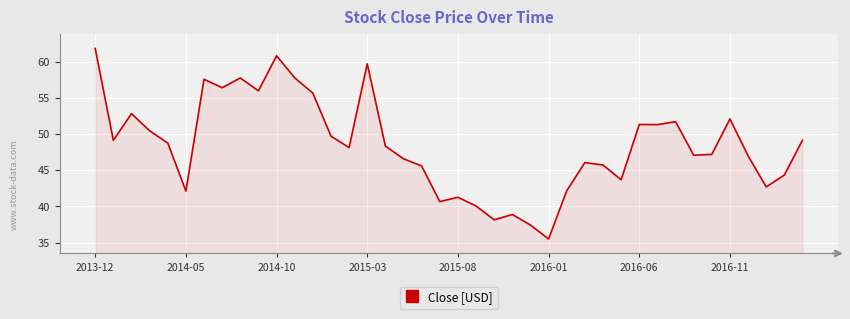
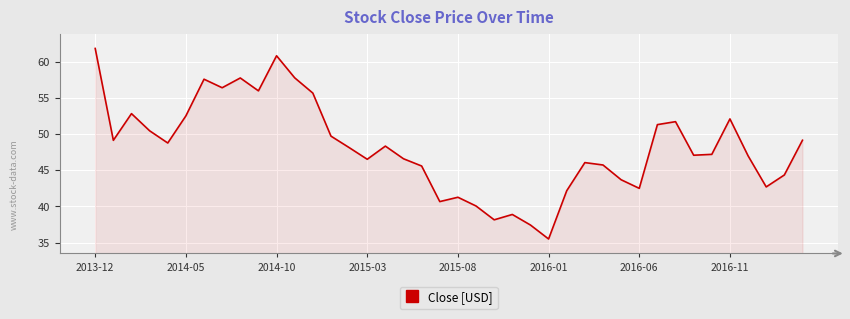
  {
    "2013-12": 62,
-   "2014-05": 42,
+   "2014-05": 53,
    "2014-10": 61,
-   "2015-03": 60,
+   "2015-03": 47,
    "2015-08": 41,
    "2016-01": 36,
-   "2016-06": 51,
+   "2016-06": 43,
    "2016-11": 52
  }
